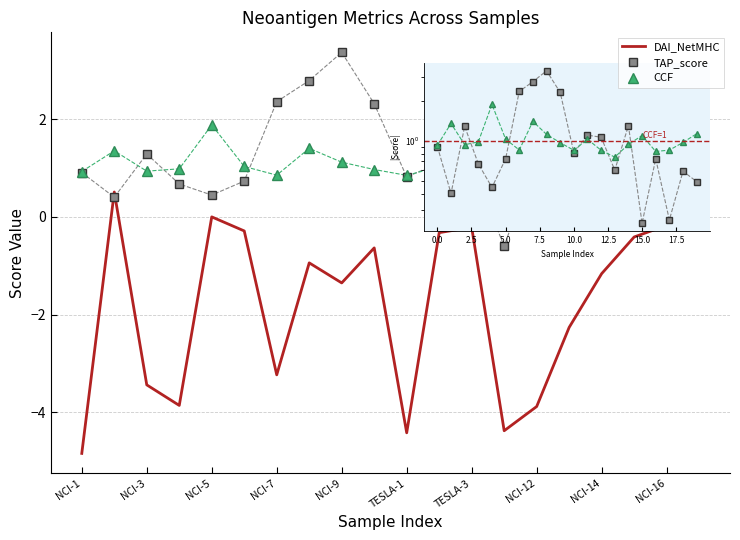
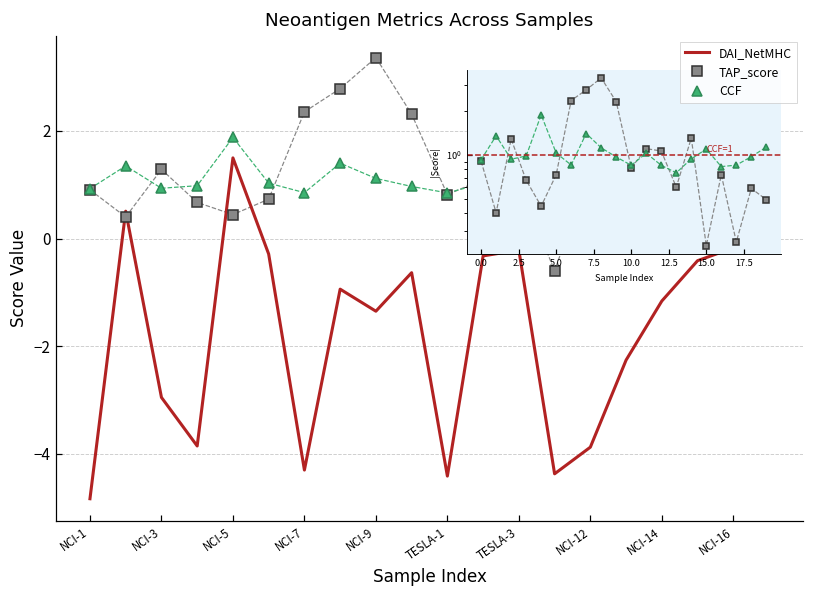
  {
    "DAI_NetMHC": {
      "NCI-1": -4.8,
-     "NCI-3": -3.4,
-     "NCI-5": 0.0,
-     "NCI-7": -3.2,
+     "NCI-3": -3.0,
+     "NCI-5": 1.5,
+     "NCI-7": -4.3,
      "NCI-9": -1.4,
      "TESLA-1": -4.4,
      "TESLA-3": -0.2,
      "NCI-12": -3.9,
      "NCI-14": -1.2,
      "NCI-16": -0.2
    },
    "TAP_score": {
      "NCI-3": 1.3,
      "NCI-5": 0.4,
      "NCI-7": 2.4,
      "NCI-9": 3.4,
      "TESLA-3": 1.1,
      "NCI-12": 1.3,
      "NCI-14": 0.7,
      "NCI-16": 0.6
    },
    "CCF": {
      "NCI-3": 0.9,
      "NCI-5": 1.9,
      "NCI-7": 0.9,
      "NCI-9": 1.1,
      "TESLA-3": 0.8,
      "NCI-12": 0.9,
      "NCI-14": 0.8,
      "NCI-16": 1.0
    }
  }
